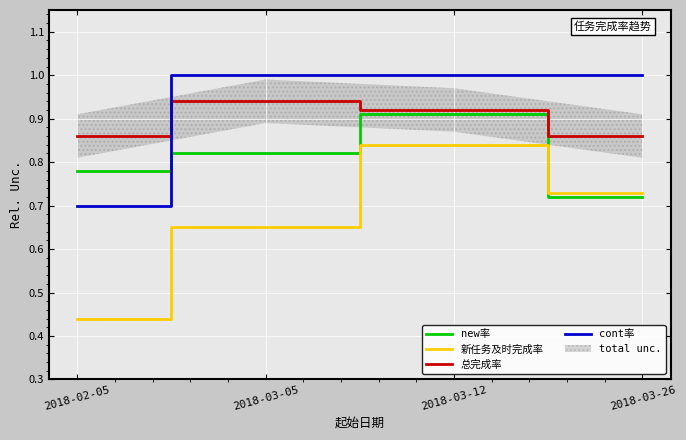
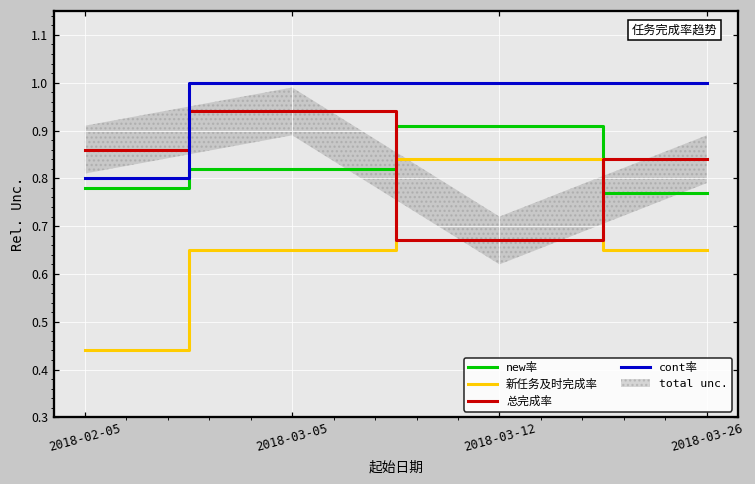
  {
    "new率": {
      "2018-02-05": 0.78,
      "2018-03-05": 0.82,
      "2018-03-12": 0.91,
-     "2018-03-26": 0.72
+     "2018-03-26": 0.77
    },
    "新任务及时完成率": {
      "2018-02-05": 0.44,
      "2018-03-05": 0.65,
      "2018-03-12": 0.84,
-     "2018-03-26": 0.73
+     "2018-03-26": 0.65
    },
    "总完成率": {
      "2018-02-05": 0.86,
      "2018-03-05": 0.94,
-     "2018-03-12": 0.92,
-     "2018-03-26": 0.86
+     "2018-03-12": 0.67,
+     "2018-03-26": 0.84
    },
    "cont率": {
-     "2018-02-05": 0.7,
+     "2018-02-05": 0.8,
      "2018-03-05": 1.0,
      "2018-03-12": 1.0,
      "2018-03-26": 1.0
    }
  }
